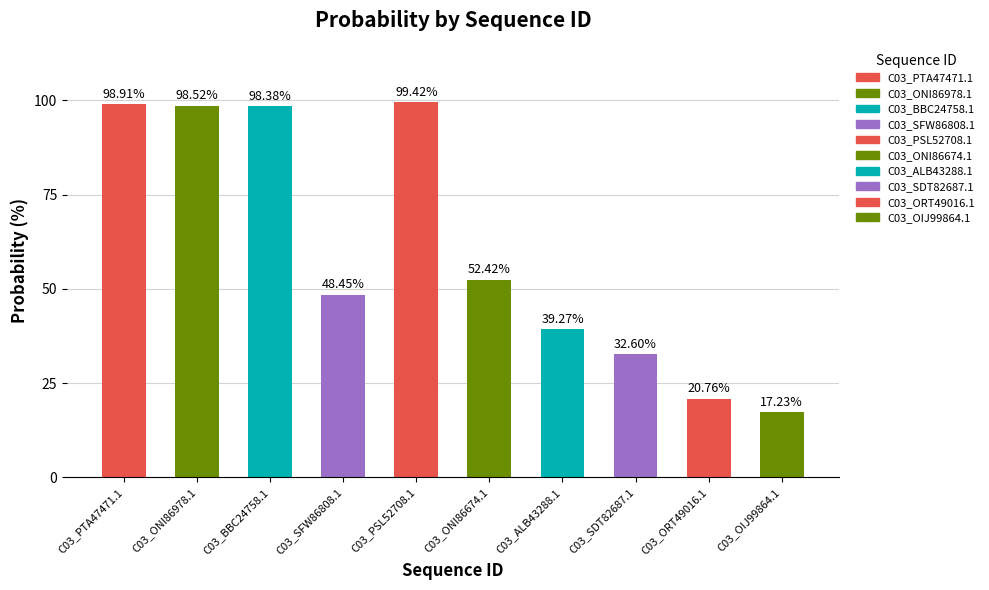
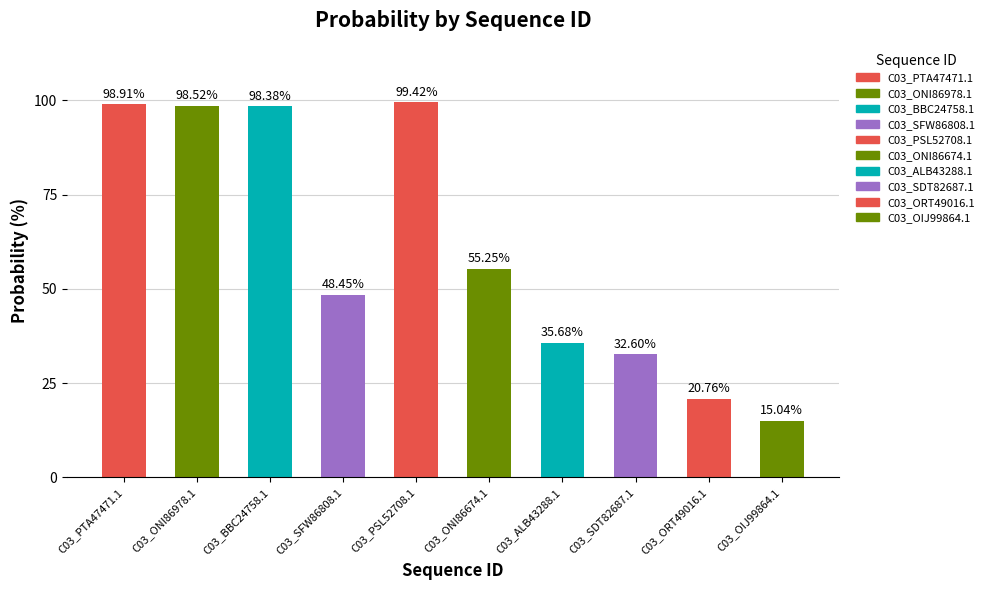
  {
    "C03_PTA47471.1": "98.91%",
    "C03_ONI86978.1": "98.52%",
    "C03_BBC24758.1": "98.38%",
    "C03_SFW86808.1": "48.45%",
    "C03_PSL52708.1": "99.42%",
-   "C03_ONI86674.1": "52.42%",
-   "C03_ALB43288.1": "39.27%",
+   "C03_ONI86674.1": "55.25%",
+   "C03_ALB43288.1": "35.68%",
    "C03_SDT82687.1": "32.60%",
    "C03_ORT49016.1": "20.76%",
-   "C03_OIJ99864.1": "17.23%"
+   "C03_OIJ99864.1": "15.04%"
  }
